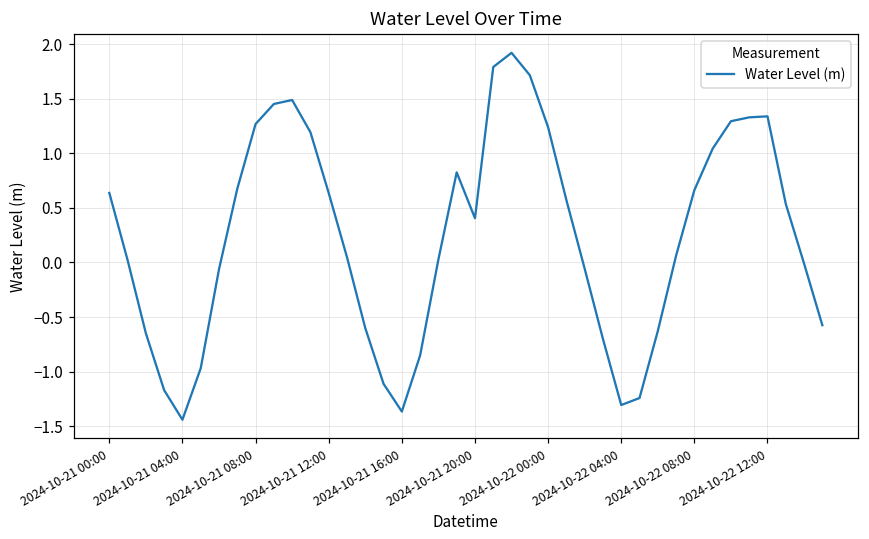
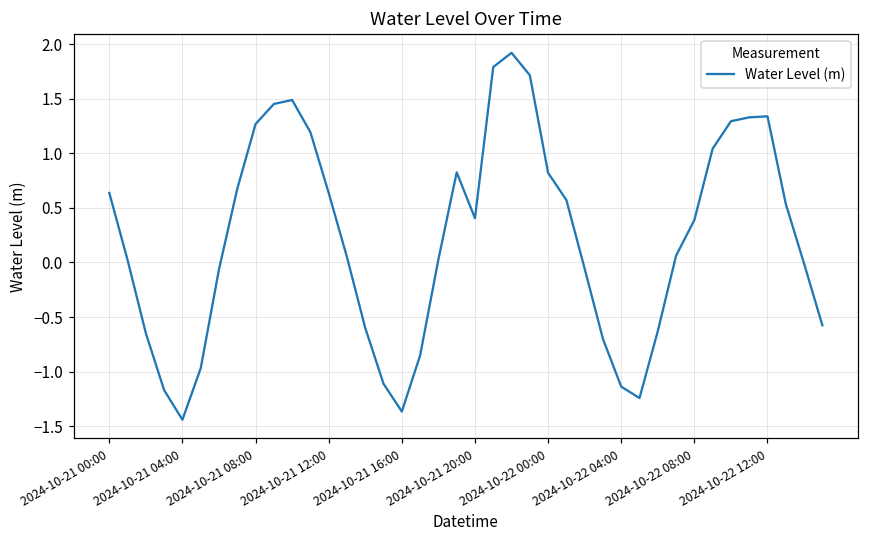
  {
    "2024-10-21 00:00": 0.6,
    "2024-10-21 04:00": -1.4,
    "2024-10-21 08:00": 1.3,
    "2024-10-21 12:00": 0.6,
    "2024-10-21 16:00": -1.4,
    "2024-10-21 20:00": 0.4,
-   "2024-10-22 00:00": 1.2,
-   "2024-10-22 04:00": -1.3,
-   "2024-10-22 08:00": 0.7,
+   "2024-10-22 00:00": 0.8,
+   "2024-10-22 04:00": -1.1,
+   "2024-10-22 08:00": 0.4,
    "2024-10-22 12:00": 1.3
  }
